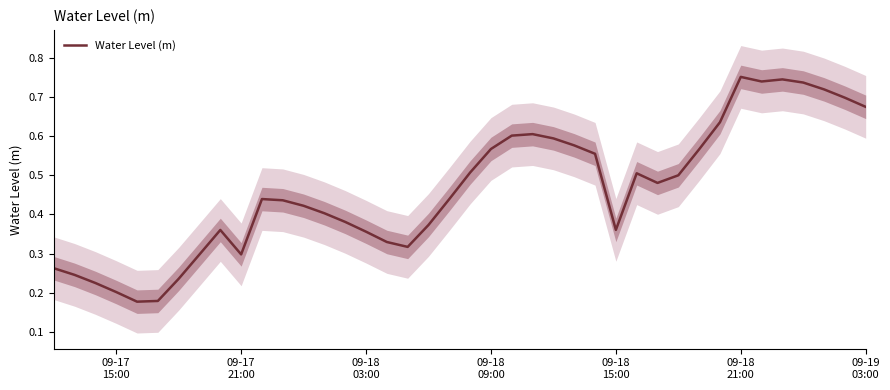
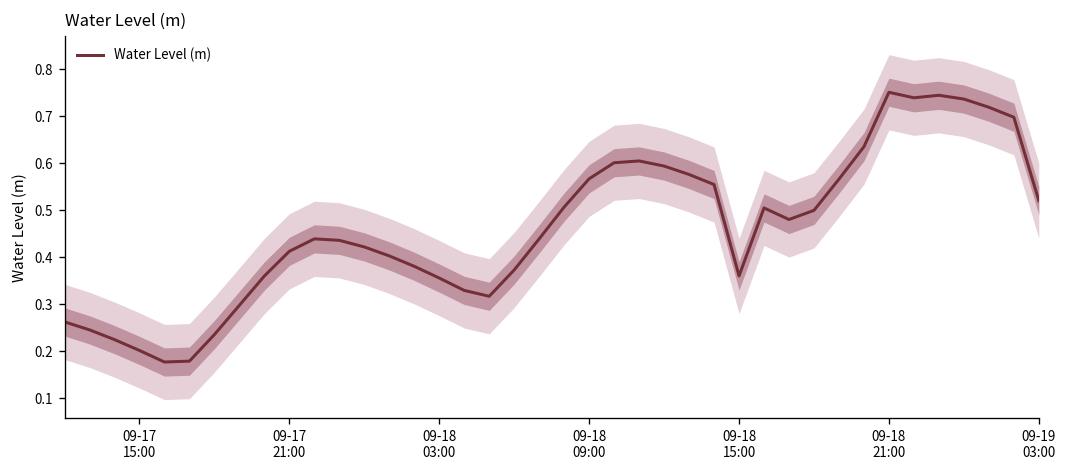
  {
    "Water Level (m)": {
      "09-17 15:00": 0.20,
-     "09-17 21:00": 0.30,
+     "09-17 21:00": 0.41,
      "09-18 03:00": 0.36,
      "09-18 09:00": 0.57,
      "09-18 15:00": 0.36,
      "09-18 21:00": 0.75,
-     "09-19 03:00": 0.67
+     "09-19 03:00": 0.52
    }
  }
